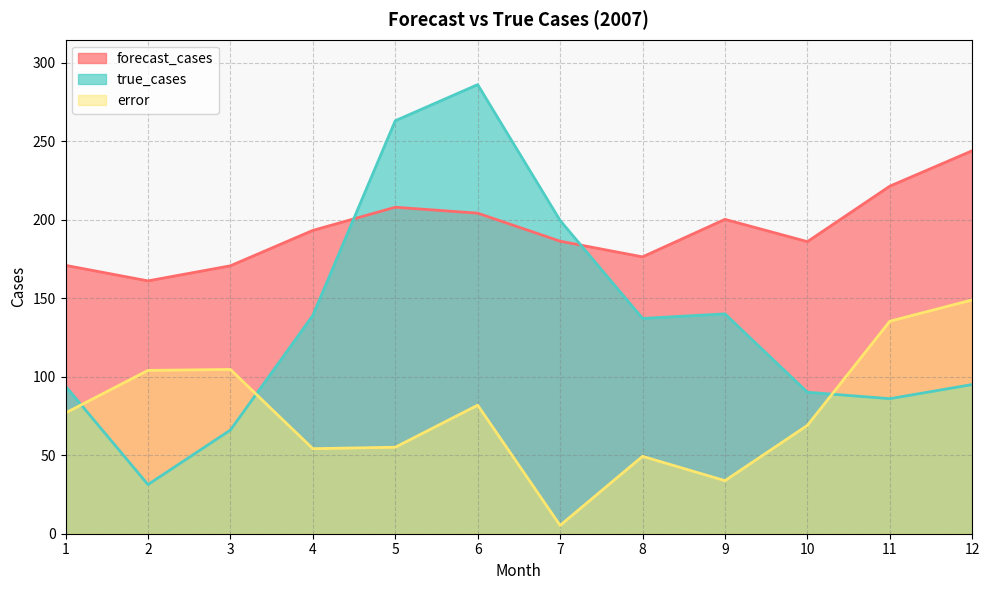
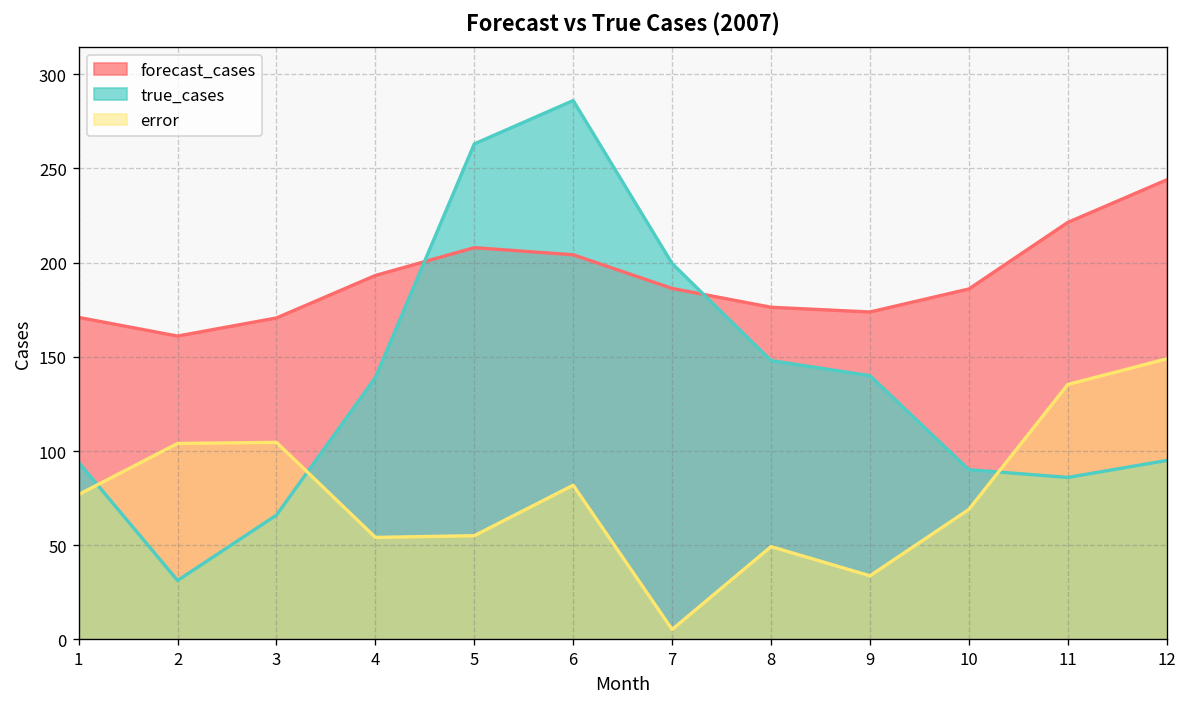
  {
    "forecast_cases": {
      "1": 171,
      "2": 161,
      "3": 171,
      "4": 193,
      "5": 208,
      "6": 204,
      "7": 186,
      "8": 176,
-     "9": 200,
+     "9": 174,
      "10": 186,
      "11": 221,
      "12": 244
    },
    "true_cases": {
      "1": 94,
      "2": 31,
      "3": 66,
      "4": 139,
      "5": 263,
      "6": 286,
      "7": 200,
-     "8": 137,
+     "8": 148,
      "9": 140,
      "10": 90,
      "11": 86,
      "12": 95
    },
    "error": {
      "1": 77,
      "2": 104,
      "3": 105,
      "4": 54,
      "5": 55,
      "6": 82,
      "7": 5,
      "8": 49,
      "9": 34,
      "10": 69,
      "11": 135,
      "12": 149
    }
  }
